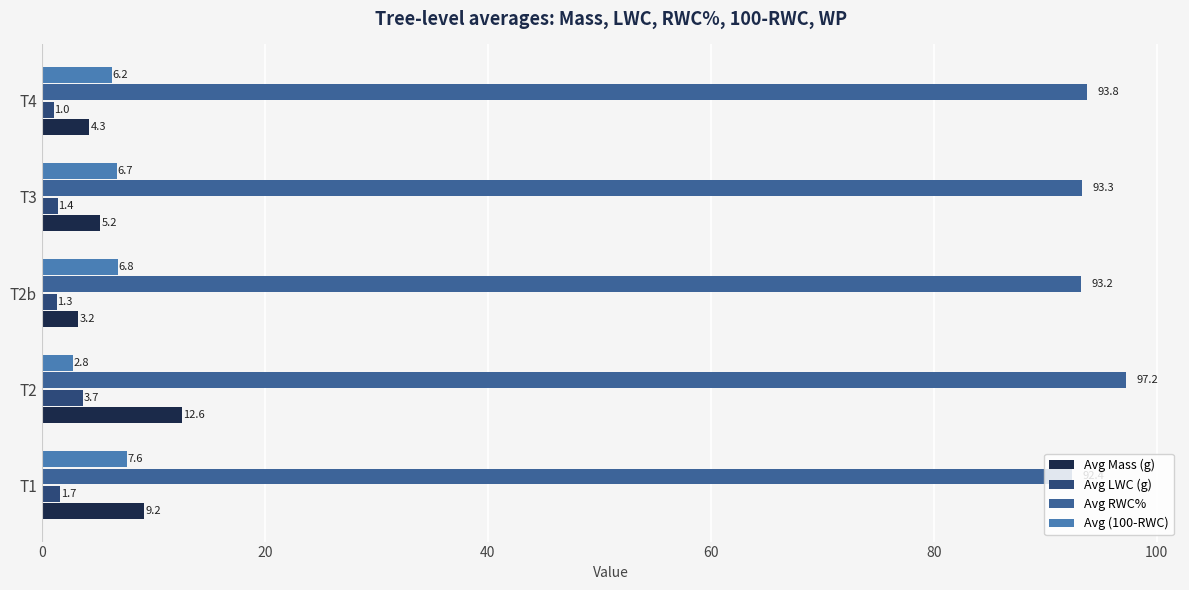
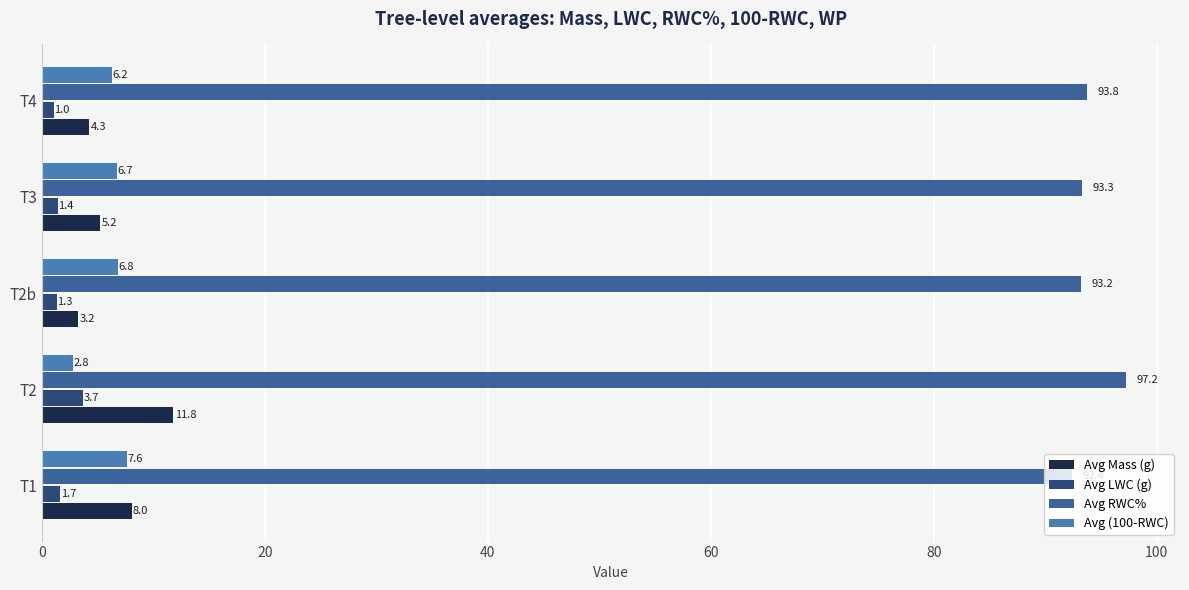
  {
    "Avg Mass (g)": {
      "T4": 4.3,
      "T3": 5.2,
      "T2b": 3.2,
-     "T2": 12.6,
-     "T1": 9.2
+     "T2": 11.8,
+     "T1": 8.0
    }
  }
